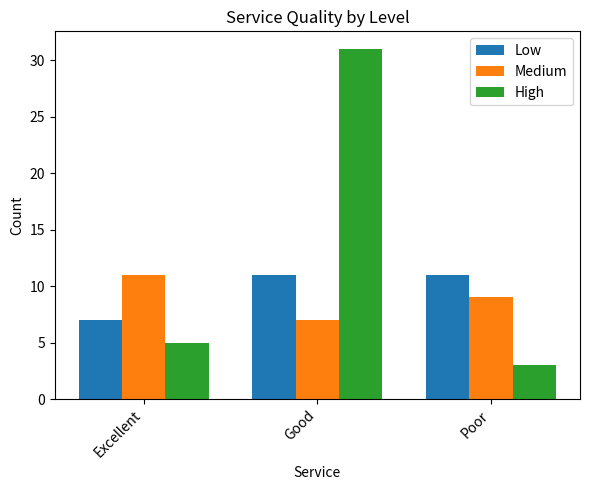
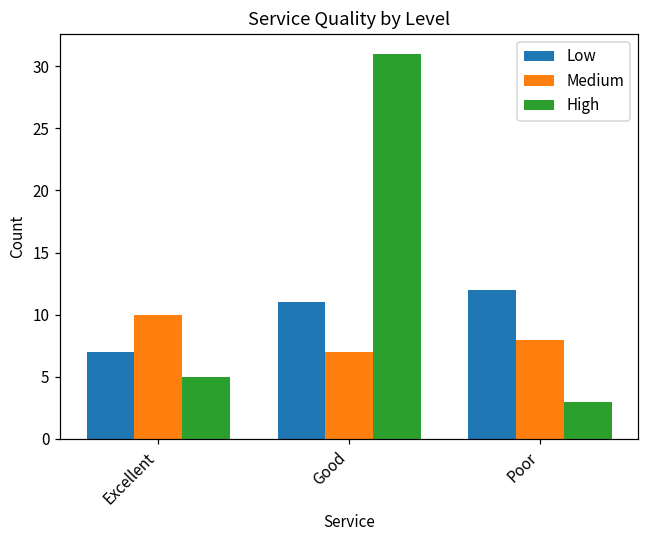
  {
    "Low": {
      "Excellent": 7,
      "Good": 11,
-     "Poor": 11
+     "Poor": 12
    },
    "Medium": {
-     "Excellent": 11,
+     "Excellent": 10,
      "Good": 7,
-     "Poor": 9
+     "Poor": 8
    },
    "High": {
      "Excellent": 5,
      "Good": 31,
      "Poor": 3
    }
  }
